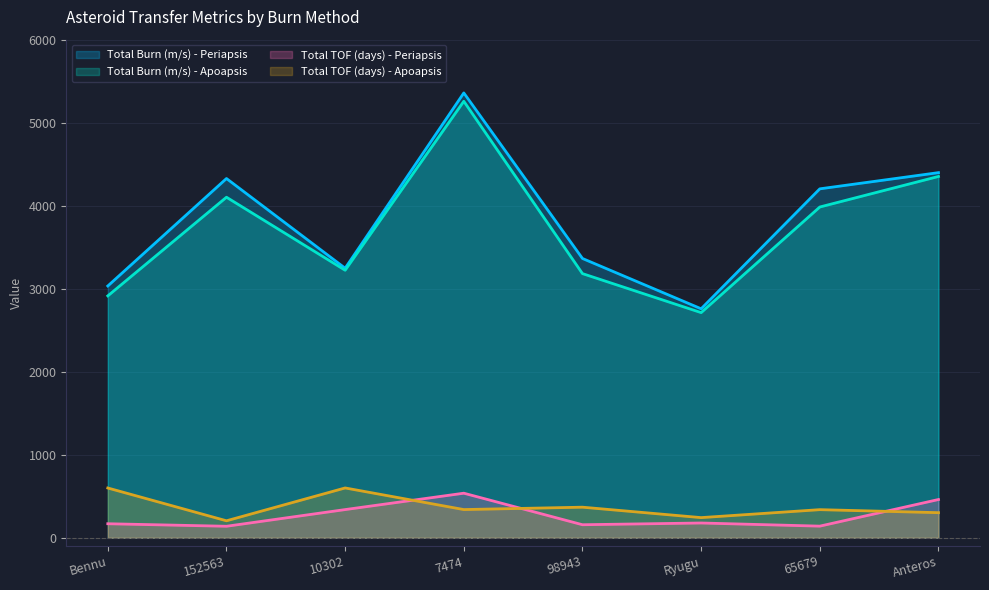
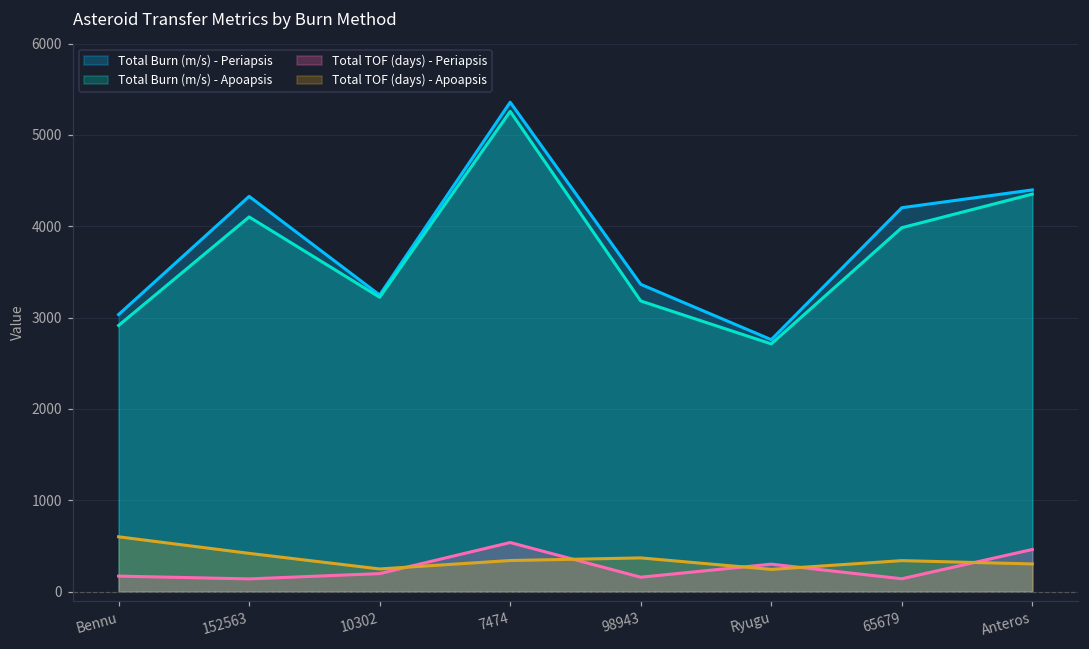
  {
    "Total TOF (days) - Periapsis": {
      "Bennu": 200,
      "152563": 100,
-     "10302": 300,
+     "10302": 200,
      "7474": 500,
      "98943": 200,
-     "Ryugu": 200,
+     "Ryugu": 300,
      "65679": 100,
      "Anteros": 500
    },
    "Total TOF (days) - Apoapsis": {
      "Bennu": 600,
-     "152563": 200,
-     "10302": 600,
+     "152563": 400,
+     "10302": 200,
      "7474": 300,
      "98943": 400,
      "Ryugu": 200,
      "65679": 300,
      "Anteros": 300
    }
  }
